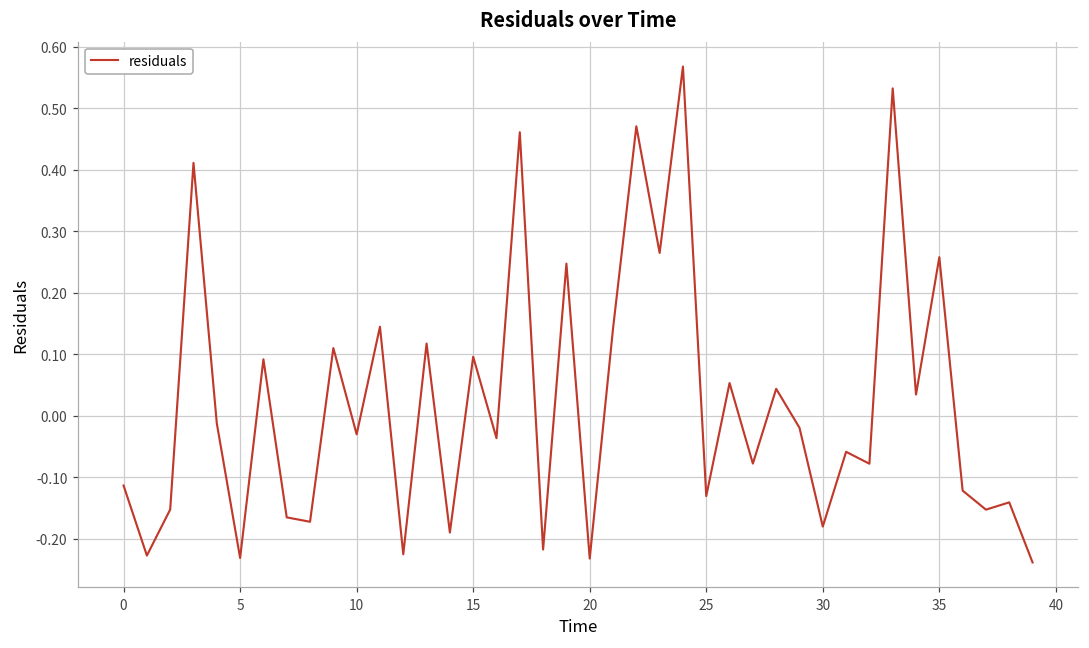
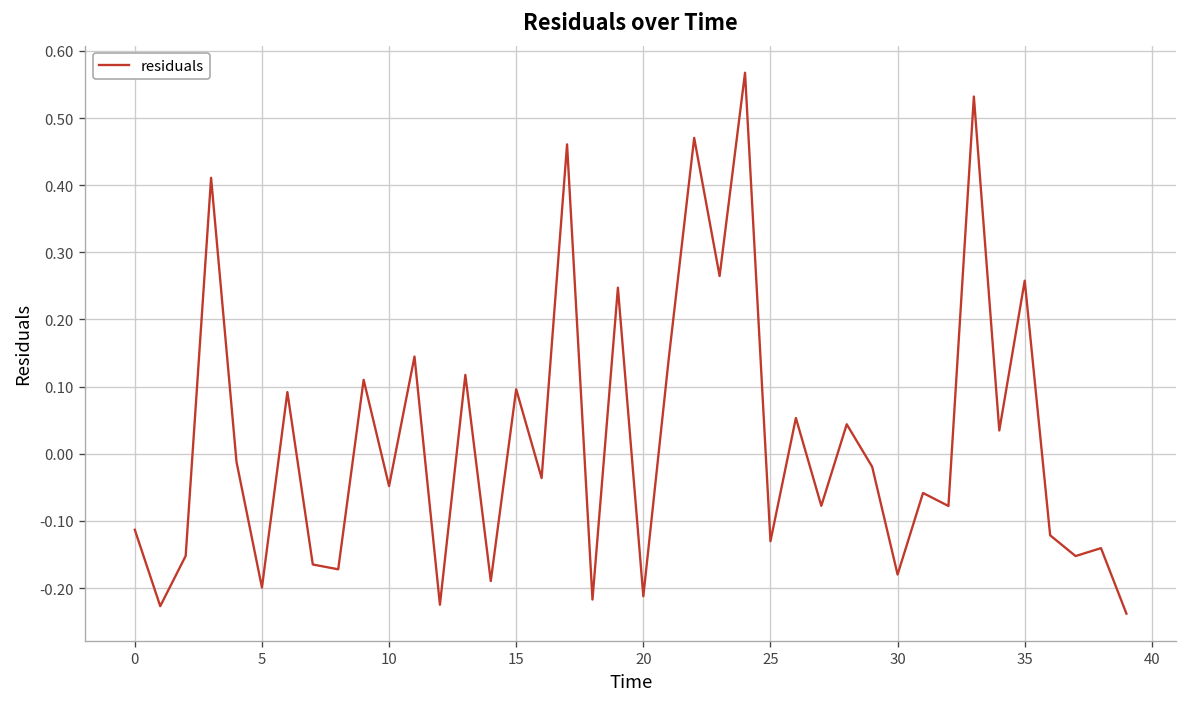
  {
    "0": -0.11,
-   "5": -0.23,
-   "10": -0.03,
+   "5": -0.20,
+   "10": -0.05,
    "15": 0.10,
-   "20": -0.23,
+   "20": -0.21,
    "25": -0.13,
    "30": -0.18,
    "35": 0.26
  }
